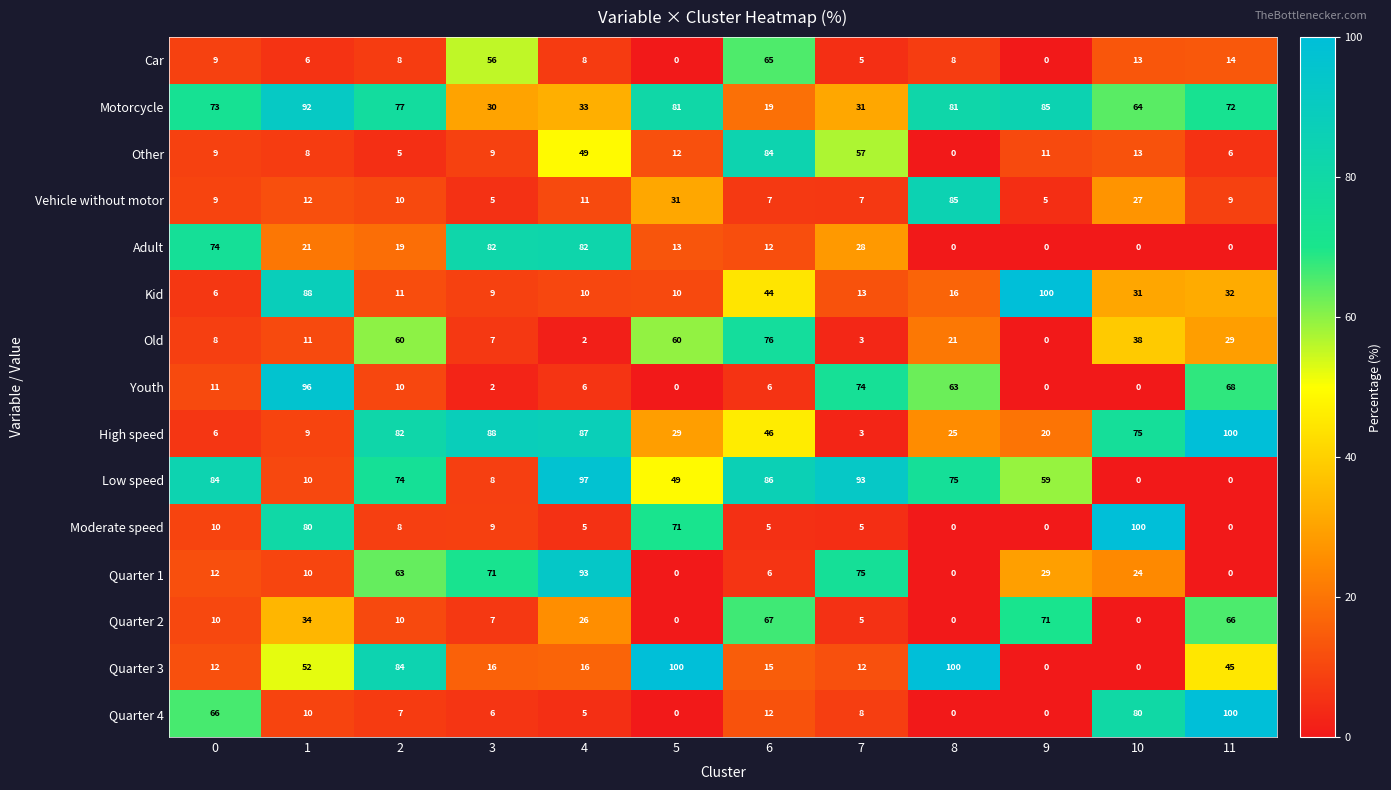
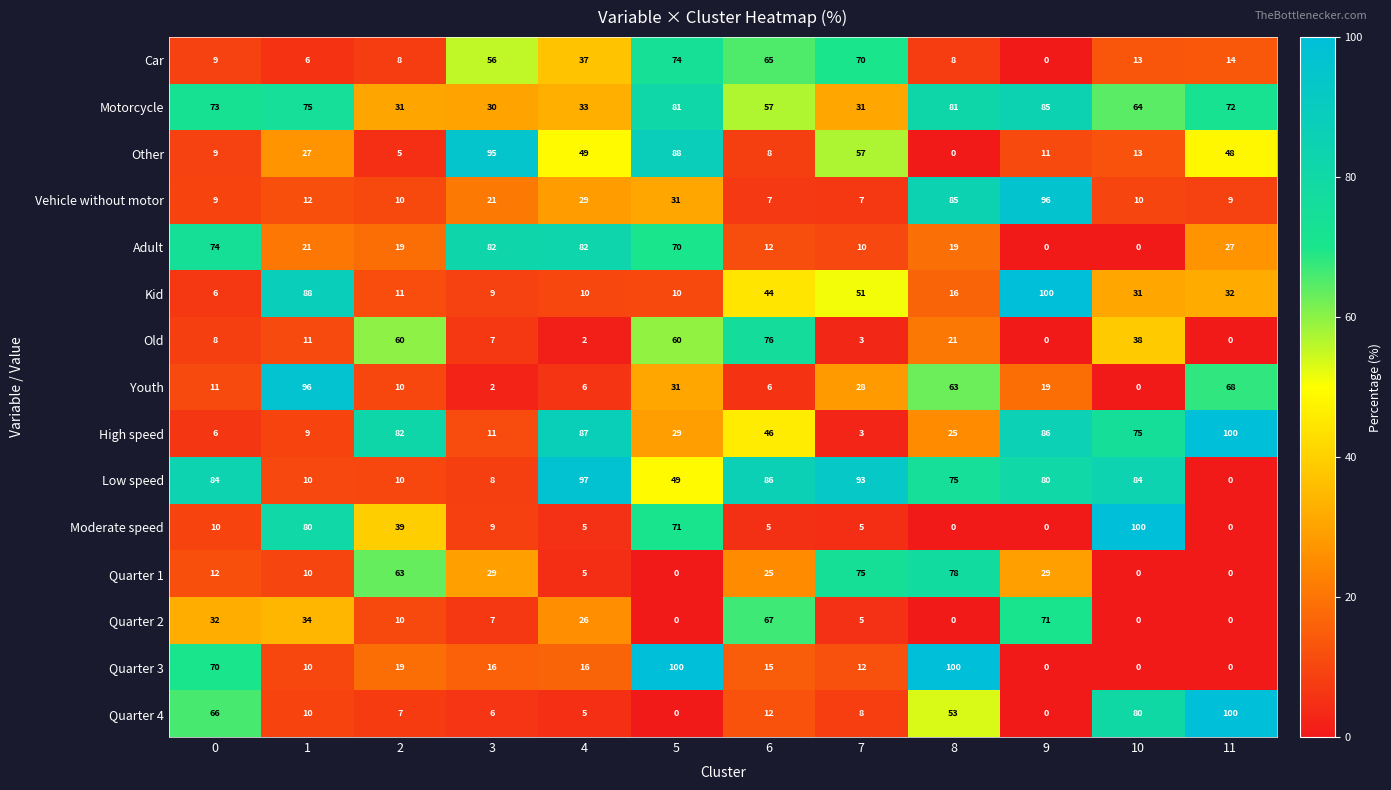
  {
    "Car": {
      "0": 9,
      "1": 6,
      "2": 8,
      "3": 56,
-     "4": 8,
-     "5": 0,
+     "4": 37,
+     "5": 74,
      "6": 65,
-     "7": 5,
+     "7": 70,
      "8": 8,
      "9": 0,
      "10": 13,
      "11": 14
    },
    "Motorcycle": {
      "0": 73,
-     "1": 92,
-     "2": 77,
+     "1": 75,
+     "2": 31,
      "3": 30,
      "4": 33,
      "5": 81,
-     "6": 19,
+     "6": 57,
      "7": 31,
      "8": 81,
      "9": 85,
      "10": 64,
      "11": 72
    },
    "Other": {
      "0": 9,
-     "1": 8,
+     "1": 27,
      "2": 5,
-     "3": 9,
+     "3": 95,
      "4": 49,
-     "5": 12,
-     "6": 84,
+     "5": 88,
+     "6": 8,
      "7": 57,
      "8": 0,
      "9": 11,
      "10": 13,
-     "11": 6
+     "11": 48
    },
    "Vehicle without motor": {
      "0": 9,
      "1": 12,
      "2": 10,
-     "3": 5,
-     "4": 11,
+     "3": 21,
+     "4": 29,
      "5": 31,
      "6": 7,
      "7": 7,
      "8": 85,
-     "9": 5,
-     "10": 27,
+     "9": 96,
+     "10": 10,
      "11": 9
    },
    "Adult": {
      "0": 74,
      "1": 21,
      "2": 19,
      "3": 82,
      "4": 82,
-     "5": 13,
+     "5": 70,
      "6": 12,
-     "7": 28,
-     "8": 0,
+     "7": 10,
+     "8": 19,
      "9": 0,
      "10": 0,
-     "11": 0
+     "11": 27
    },
    "Kid": {
      "0": 6,
      "1": 88,
      "2": 11,
      "3": 9,
      "4": 10,
      "5": 10,
      "6": 44,
-     "7": 13,
+     "7": 51,
      "8": 16,
      "9": 100,
      "10": 31,
      "11": 32
    },
    "Old": {
      "0": 8,
      "1": 11,
      "2": 60,
      "3": 7,
      "4": 2,
      "5": 60,
      "6": 76,
      "7": 3,
      "8": 21,
      "9": 0,
      "10": 38,
-     "11": 29
+     "11": 0
    },
    "Youth": {
      "0": 11,
      "1": 96,
      "2": 10,
      "3": 2,
      "4": 6,
-     "5": 0,
+     "5": 31,
      "6": 6,
-     "7": 74,
+     "7": 28,
      "8": 63,
-     "9": 0,
+     "9": 19,
      "10": 0,
      "11": 68
    },
    "High speed": {
      "0": 6,
      "1": 9,
      "2": 82,
-     "3": 88,
+     "3": 11,
      "4": 87,
      "5": 29,
      "6": 46,
      "7": 3,
      "8": 25,
-     "9": 20,
+     "9": 86,
      "10": 75,
      "11": 100
    },
    "Low speed": {
      "0": 84,
      "1": 10,
-     "2": 74,
+     "2": 10,
      "3": 8,
      "4": 97,
      "5": 49,
      "6": 86,
      "7": 93,
      "8": 75,
-     "9": 59,
-     "10": 0,
+     "9": 80,
+     "10": 84,
      "11": 0
    },
    "Moderate speed": {
      "0": 10,
      "1": 80,
-     "2": 8,
+     "2": 39,
      "3": 9,
      "4": 5,
      "5": 71,
      "6": 5,
      "7": 5,
      "8": 0,
      "9": 0,
      "10": 100,
      "11": 0
    },
    "Quarter 1": {
      "0": 12,
      "1": 10,
      "2": 63,
-     "3": 71,
-     "4": 93,
+     "3": 29,
+     "4": 5,
      "5": 0,
-     "6": 6,
+     "6": 25,
      "7": 75,
-     "8": 0,
+     "8": 78,
      "9": 29,
-     "10": 24,
+     "10": 0,
      "11": 0
    },
    "Quarter 2": {
-     "0": 10,
+     "0": 32,
      "1": 34,
      "2": 10,
      "3": 7,
      "4": 26,
      "5": 0,
      "6": 67,
      "7": 5,
      "8": 0,
      "9": 71,
      "10": 0,
-     "11": 66
+     "11": 0
    },
    "Quarter 3": {
-     "0": 12,
-     "1": 52,
-     "2": 84,
+     "0": 70,
+     "1": 10,
+     "2": 19,
      "3": 16,
      "4": 16,
      "5": 100,
      "6": 15,
      "7": 12,
      "8": 100,
      "9": 0,
      "10": 0,
-     "11": 45
+     "11": 0
    },
    "Quarter 4": {
      "0": 66,
      "1": 10,
      "2": 7,
      "3": 6,
      "4": 5,
      "5": 0,
      "6": 12,
      "7": 8,
-     "8": 0,
+     "8": 53,
      "9": 0,
      "10": 80,
      "11": 100
    }
  }
